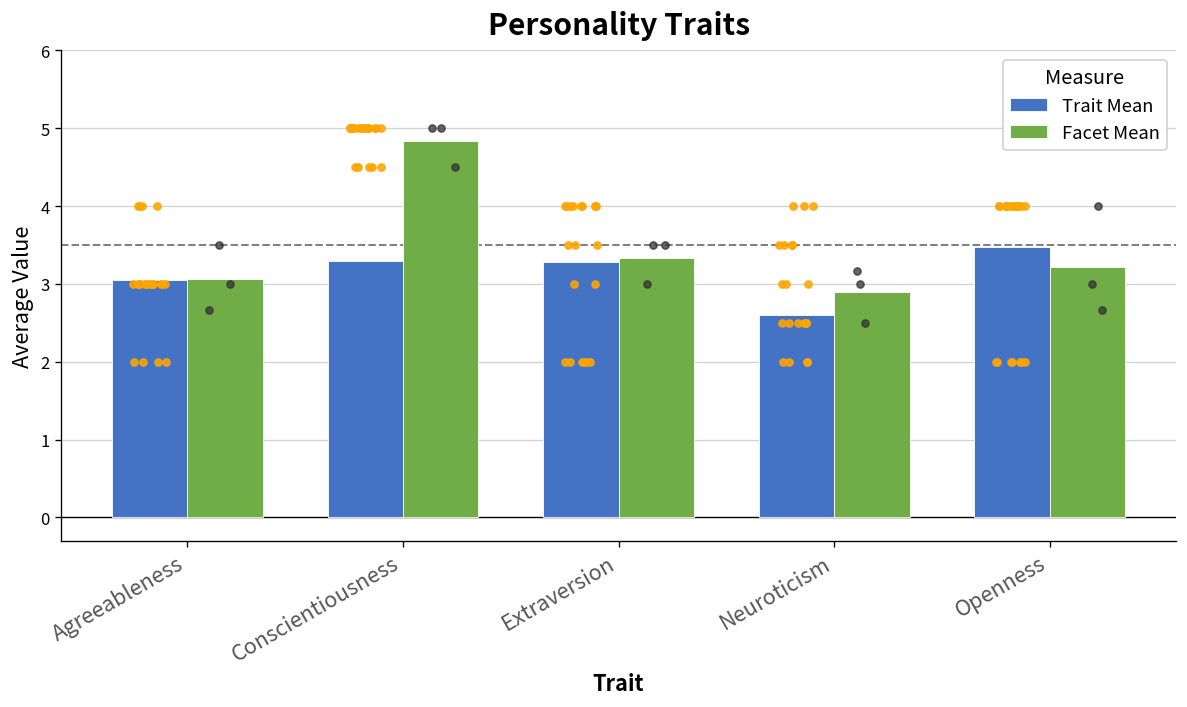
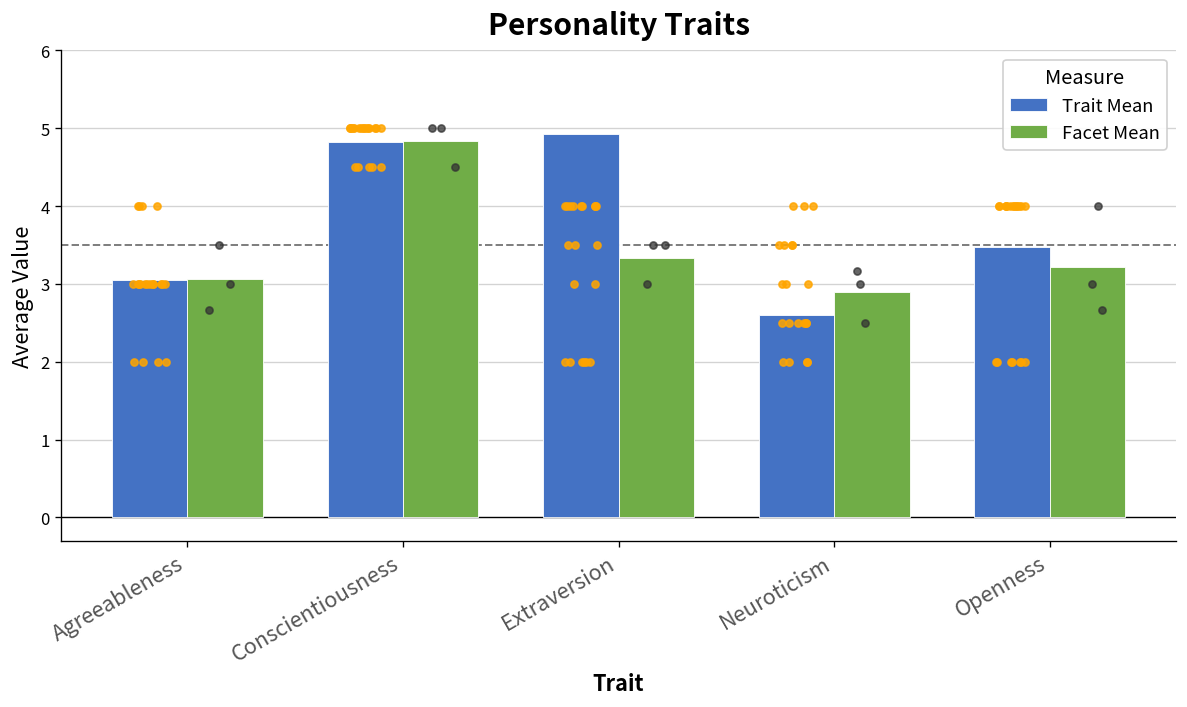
  {
    "Trait Mean": {
      "Agreeableness": 3.1,
-     "Conscientiousness": 3.3,
-     "Extraversion": 3.3,
+     "Conscientiousness": 4.8,
+     "Extraversion": 4.9,
      "Neuroticism": 2.6,
      "Openness": 3.5
    },
    "Facet Mean": {
      "Agreeableness": 3.1,
      "Conscientiousness": 4.8,
      "Extraversion": 3.3,
      "Neuroticism": 2.9,
      "Openness": 3.2
    }
  }
